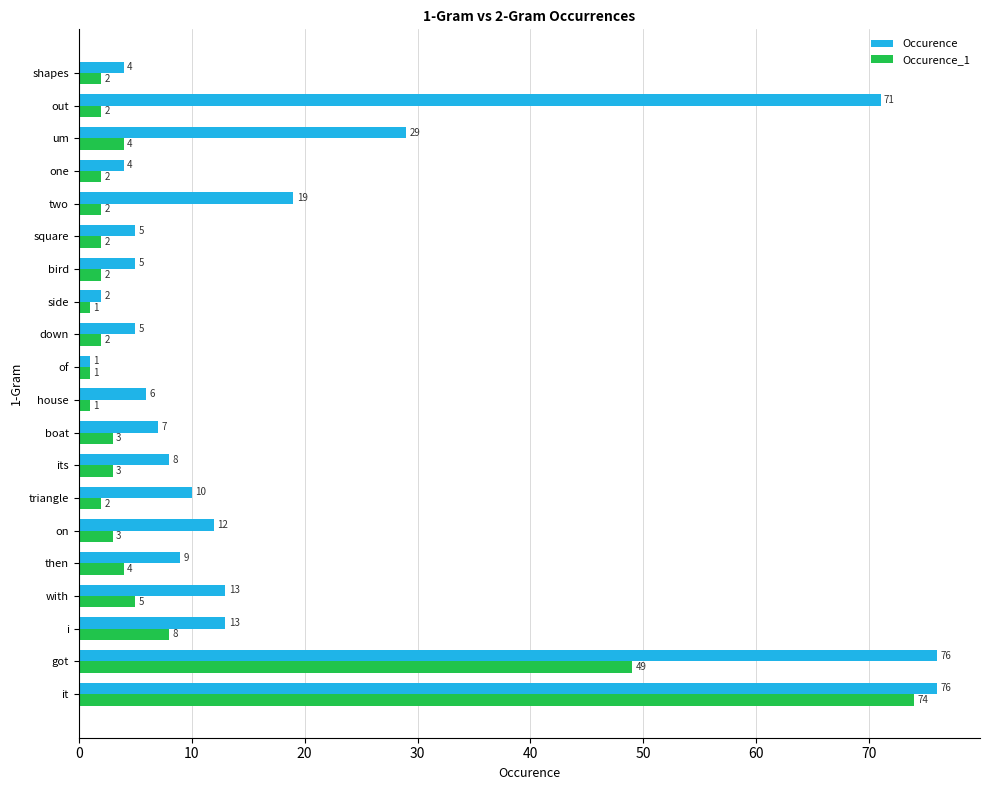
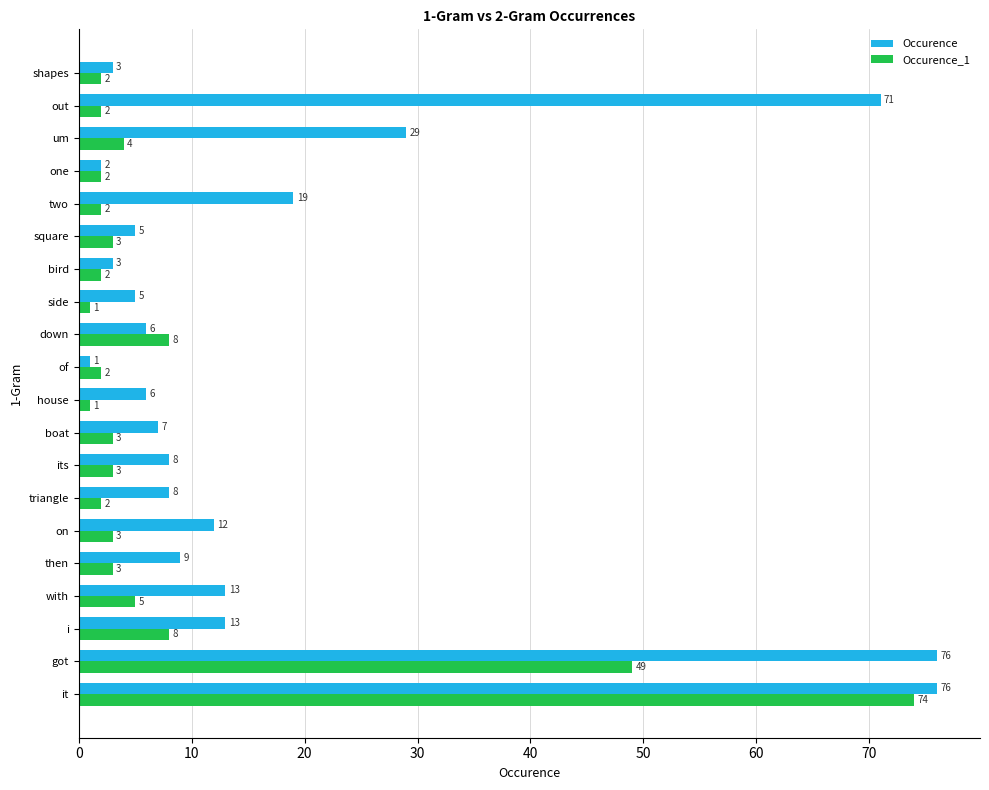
  {
    "Occurence": {
-     "shapes": 4,
+     "shapes": 3,
      "out": 71,
      "um": 29,
-     "one": 4,
+     "one": 2,
      "two": 19,
      "square": 5,
-     "bird": 5,
-     "side": 2,
-     "down": 5,
+     "bird": 3,
+     "side": 5,
+     "down": 6,
      "of": 1,
      "house": 6,
      "boat": 7,
      "its": 8,
-     "triangle": 10,
+     "triangle": 8,
      "on": 12,
      "then": 9,
      "with": 13,
      "i": 13,
      "got": 76,
      "it": 76
    },
    "Occurence_1": {
      "shapes": 2,
      "out": 2,
      "um": 4,
      "one": 2,
      "two": 2,
-     "square": 2,
+     "square": 3,
      "bird": 2,
      "side": 1,
-     "down": 2,
-     "of": 1,
+     "down": 8,
+     "of": 2,
      "house": 1,
      "boat": 3,
      "its": 3,
      "triangle": 2,
      "on": 3,
-     "then": 4,
+     "then": 3,
      "with": 5,
      "i": 8,
      "got": 49,
      "it": 74
    }
  }
